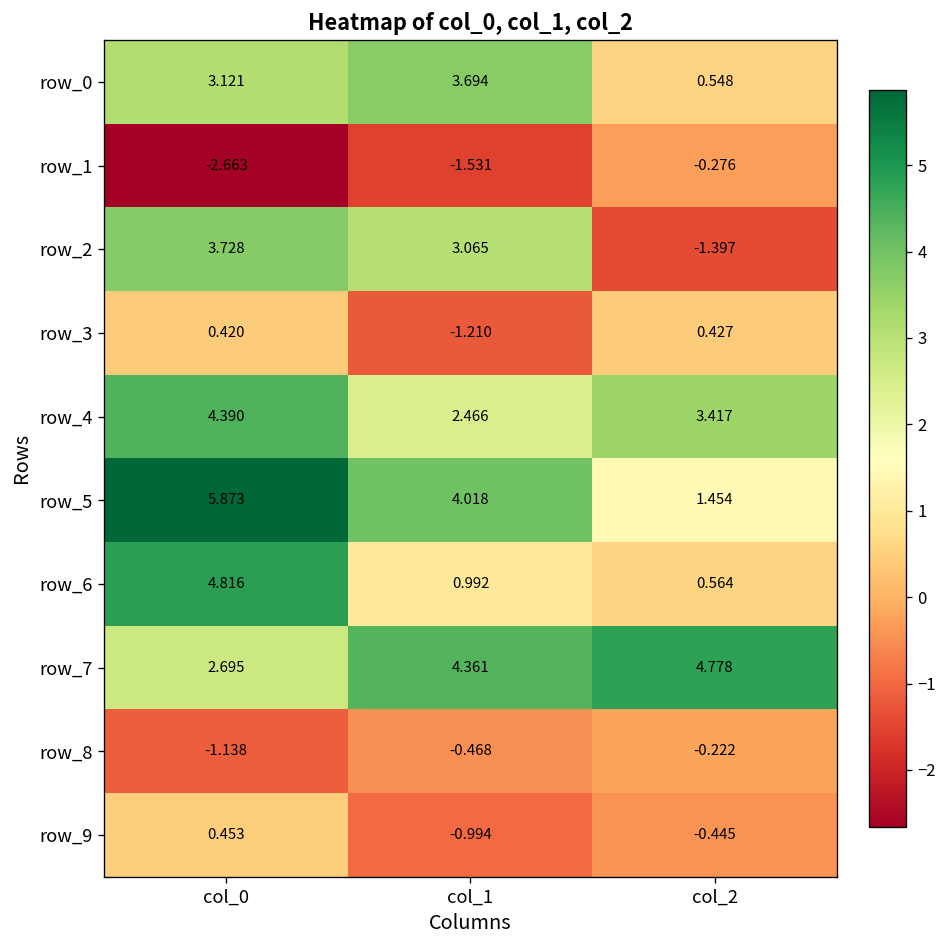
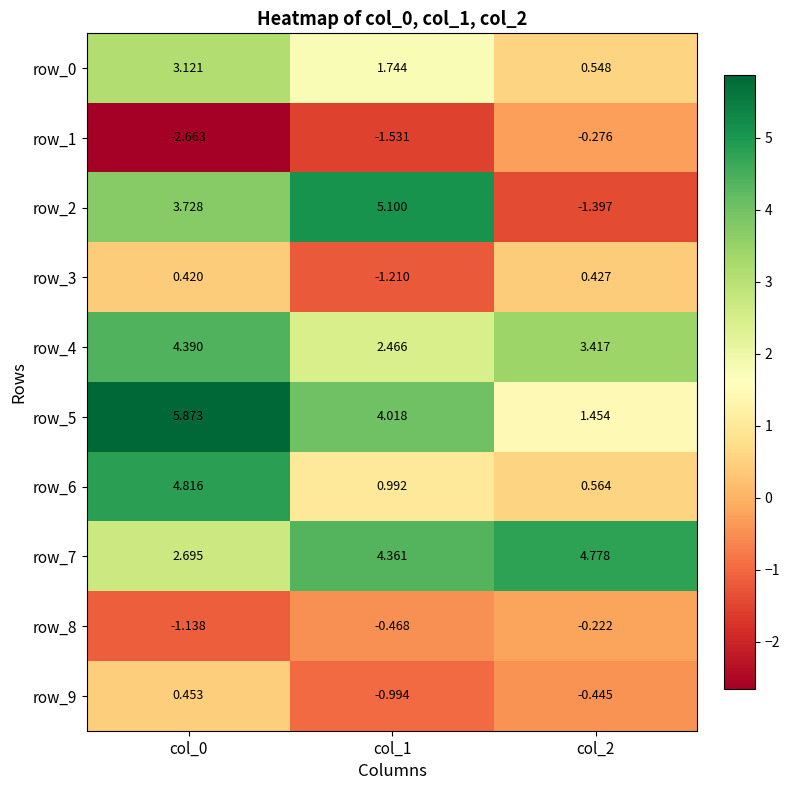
  {
    "row_0": {
      "col_0": 3.121,
-     "col_1": 3.694,
+     "col_1": 1.744,
      "col_2": 0.548
    },
    "row_1": {
      "col_0": -2.663,
      "col_1": -1.531,
      "col_2": -0.276
    },
    "row_2": {
      "col_0": 3.728,
-     "col_1": 3.065,
+     "col_1": 5.100,
      "col_2": -1.397
    },
    "row_3": {
      "col_0": 0.420,
      "col_1": -1.210,
      "col_2": 0.427
    },
    "row_4": {
      "col_0": 4.390,
      "col_1": 2.466,
      "col_2": 3.417
    },
    "row_5": {
      "col_0": 5.873,
      "col_1": 4.018,
      "col_2": 1.454
    },
    "row_6": {
      "col_0": 4.816,
      "col_1": 0.992,
      "col_2": 0.564
    },
    "row_7": {
      "col_0": 2.695,
      "col_1": 4.361,
      "col_2": 4.778
    },
    "row_8": {
      "col_0": -1.138,
      "col_1": -0.468,
      "col_2": -0.222
    },
    "row_9": {
      "col_0": 0.453,
      "col_1": -0.994,
      "col_2": -0.445
    }
  }
